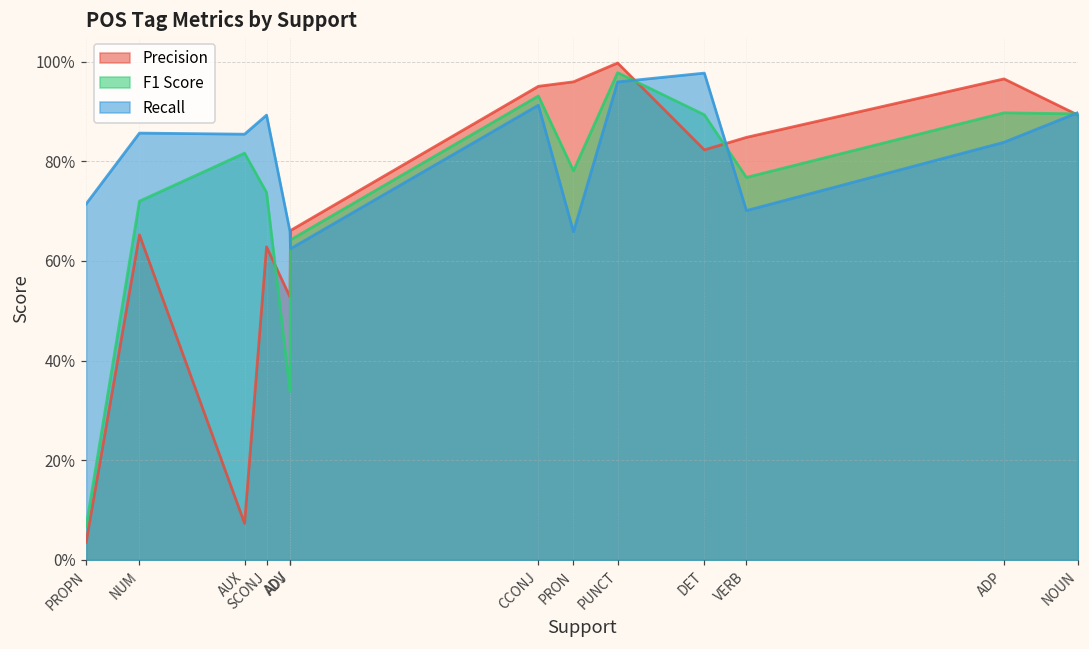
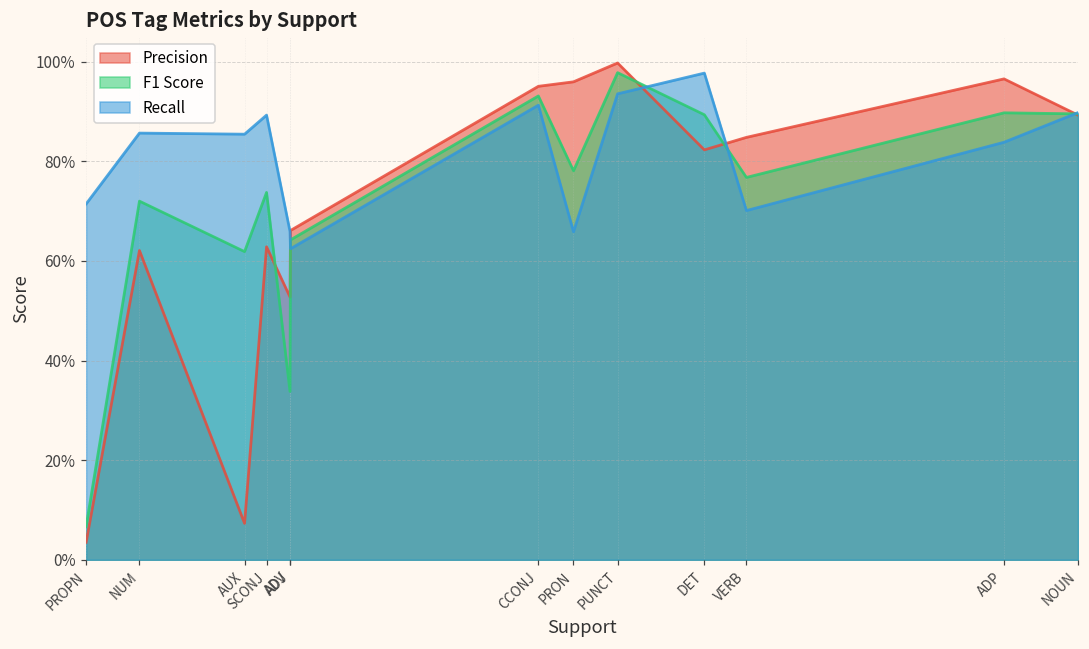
  {
    "Precision": {
      "PROPN": "4%",
-     "NUM": "65%",
+     "NUM": "62%",
      "AUX": "7%",
      "SCONJ": "63%",
      "ADV": "53%",
      "CCONJ": "95%",
      "PRON": "96%",
      "PUNCT": "100%",
      "DET": "82%",
      "VERB": "85%",
      "ADP": "97%"
    },
    "F1 Score": {
      "PROPN": "7%",
      "NUM": "72%",
-     "AUX": "82%",
+     "AUX": "62%",
      "SCONJ": "74%",
      "ADV": "34%",
      "ADJ": "64%",
      "CCONJ": "93%",
      "PRON": "78%",
      "PUNCT": "98%",
      "DET": "89%",
      "VERB": "77%",
      "ADP": "90%"
    },
    "Recall": {
      "PROPN": "71%",
      "NUM": "86%",
      "AUX": "85%",
      "SCONJ": "89%",
      "ADJ": "62%",
      "CCONJ": "91%",
      "PRON": "66%",
-     "PUNCT": "96%",
+     "PUNCT": "94%",
      "DET": "98%",
      "VERB": "70%",
      "ADP": "84%"
    }
  }
